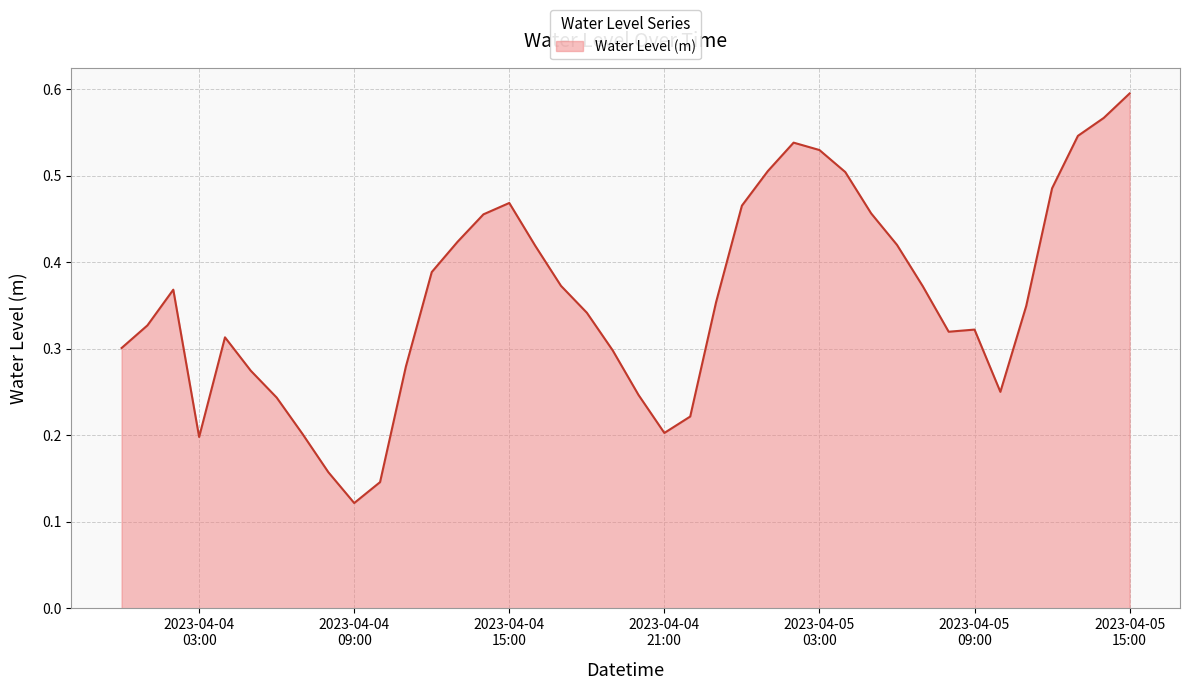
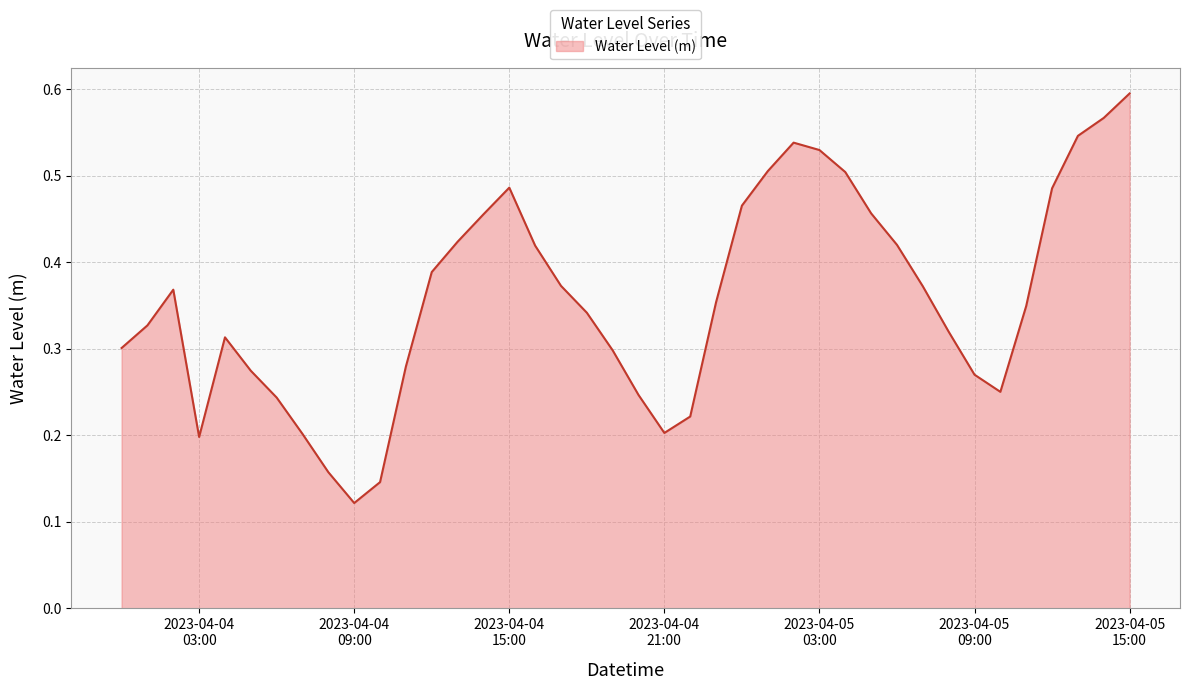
  {
    "2023-04-04 03:00": 0.20,
    "2023-04-04 09:00": 0.12,
-   "2023-04-04 15:00": 0.47,
+   "2023-04-04 15:00": 0.49,
    "2023-04-04 21:00": 0.20,
    "2023-04-05 03:00": 0.53,
-   "2023-04-05 09:00": 0.32,
+   "2023-04-05 09:00": 0.27,
    "2023-04-05 15:00": 0.59
  }
